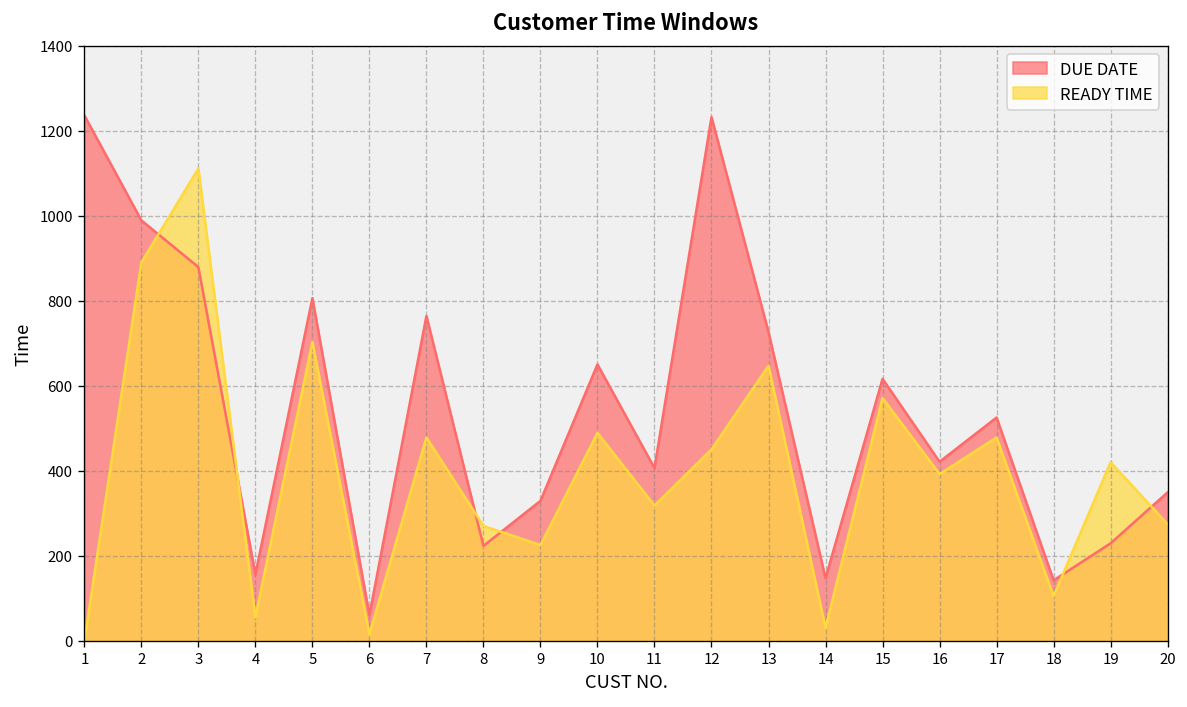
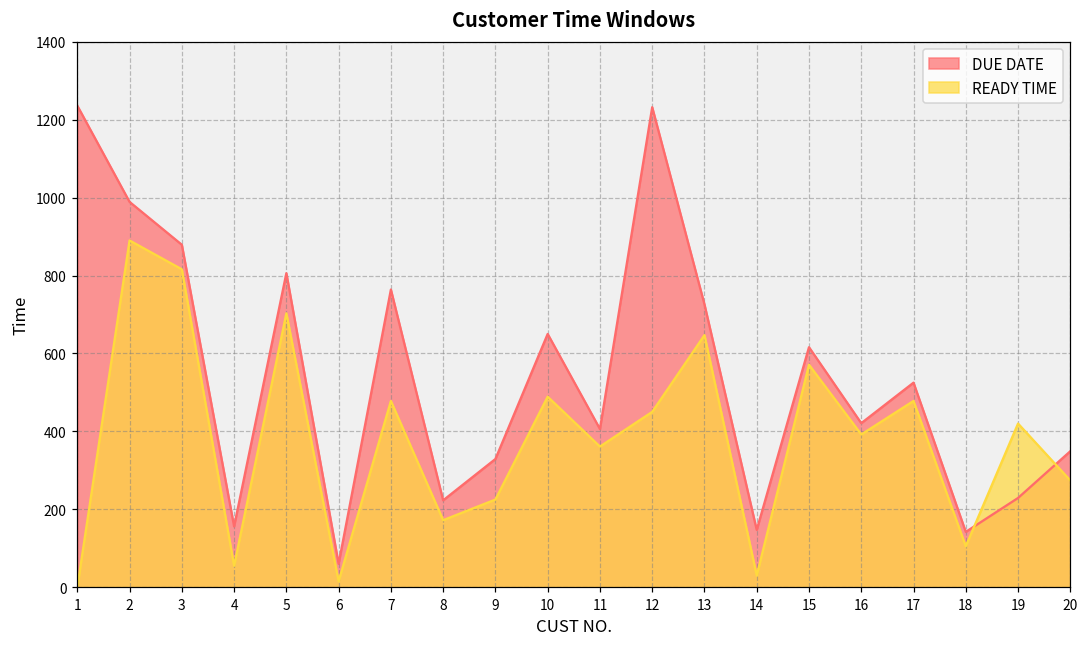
  {
    "DUE DATE": {
      "1": 1240,
      "2": 990,
      "3": 880,
      "4": 160,
      "5": 810,
      "6": 60,
      "7": 760,
      "8": 220,
      "9": 330,
      "10": 650,
      "11": 410,
      "12": 1230,
      "13": 730,
      "14": 150,
      "15": 620,
      "16": 420,
      "17": 530,
      "18": 140,
      "19": 230,
      "20": 350
    },
    "READY TIME": {
      "1": 0,
      "2": 890,
-     "3": 1110,
+     "3": 820,
      "4": 60,
      "5": 700,
      "6": 20,
      "7": 480,
-     "8": 270,
+     "8": 170,
      "9": 230,
      "10": 490,
-     "11": 320,
+     "11": 360,
      "12": 450,
      "13": 650,
      "14": 30,
      "15": 570,
      "16": 390,
      "17": 480,
      "18": 110,
      "19": 420,
      "20": 270
    }
  }
